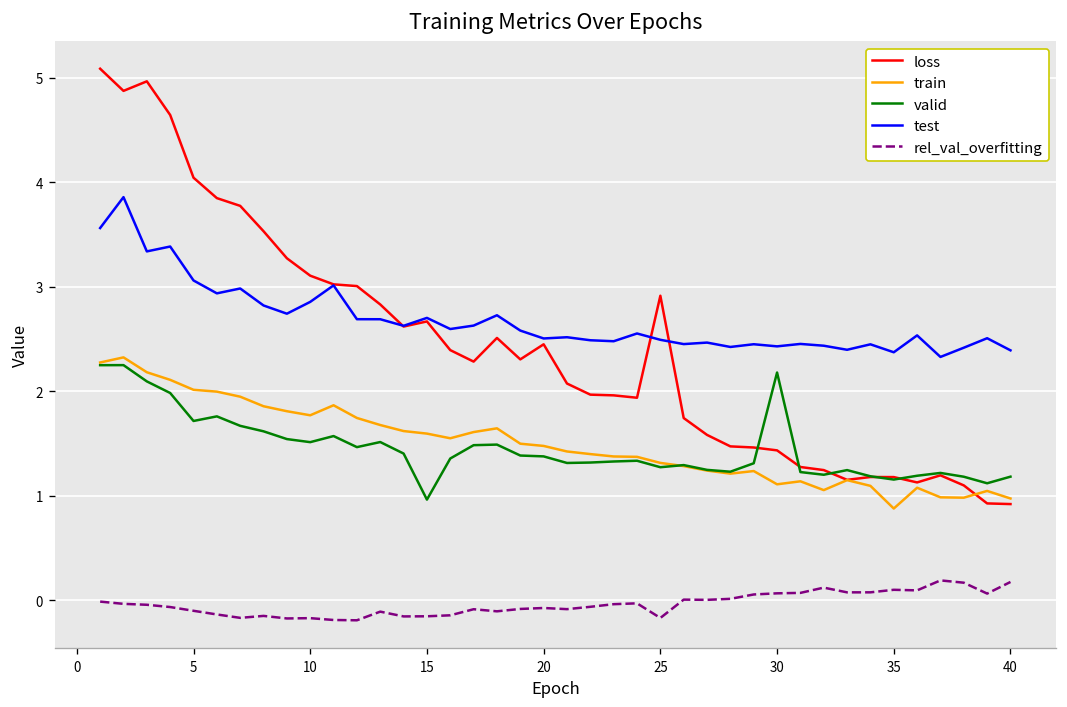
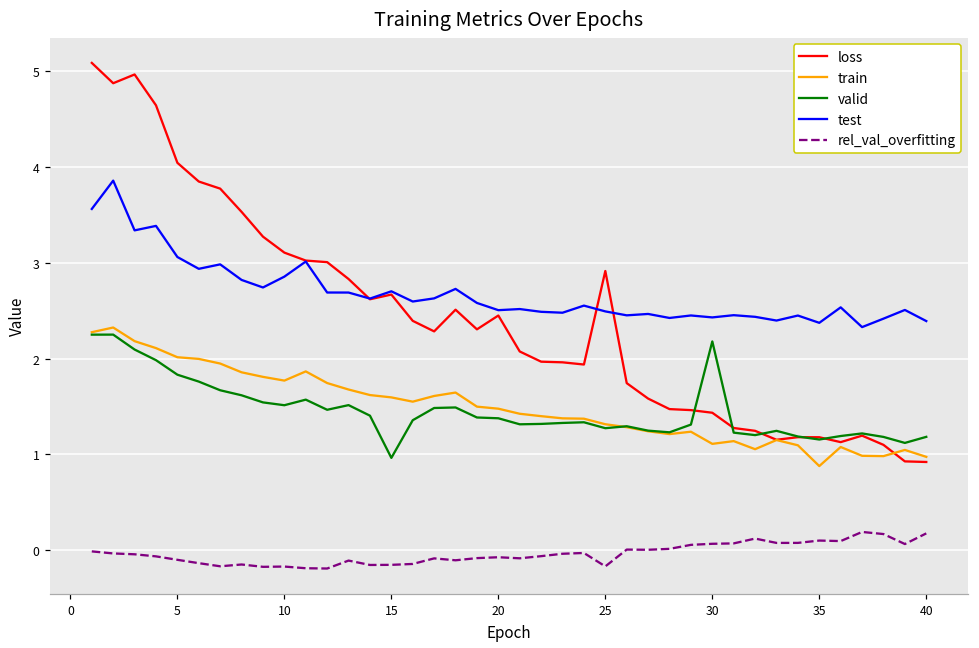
  {
    "loss": {
      "5": 4.0,
      "10": 3.1,
      "15": 2.7,
      "20": 2.5,
      "25": 2.9,
      "30": 1.4,
      "40": 0.9
    },
    "train": {
      "5": 2.0,
      "10": 1.8,
      "15": 1.6,
      "20": 1.5,
      "25": 1.3,
      "30": 1.1,
      "35": 0.9,
      "40": 1.0
    },
    "valid": {
-     "5": 1.7,
+     "5": 1.8,
      "10": 1.5,
      "15": 1.0,
      "20": 1.4,
      "25": 1.3,
      "30": 2.2,
      "40": 1.2
    },
    "test": {
      "5": 3.1,
      "10": 2.9,
      "15": 2.7,
      "20": 2.5,
      "25": 2.5,
      "30": 2.4,
      "35": 2.4,
      "40": 2.4
    },
    "rel_val_overfitting": {
      "5": -0.1,
      "10": -0.2,
      "15": -0.2,
      "20": -0.1,
      "25": -0.2,
      "30": 0.1,
      "35": 0.1,
      "40": 0.2
    }
  }
